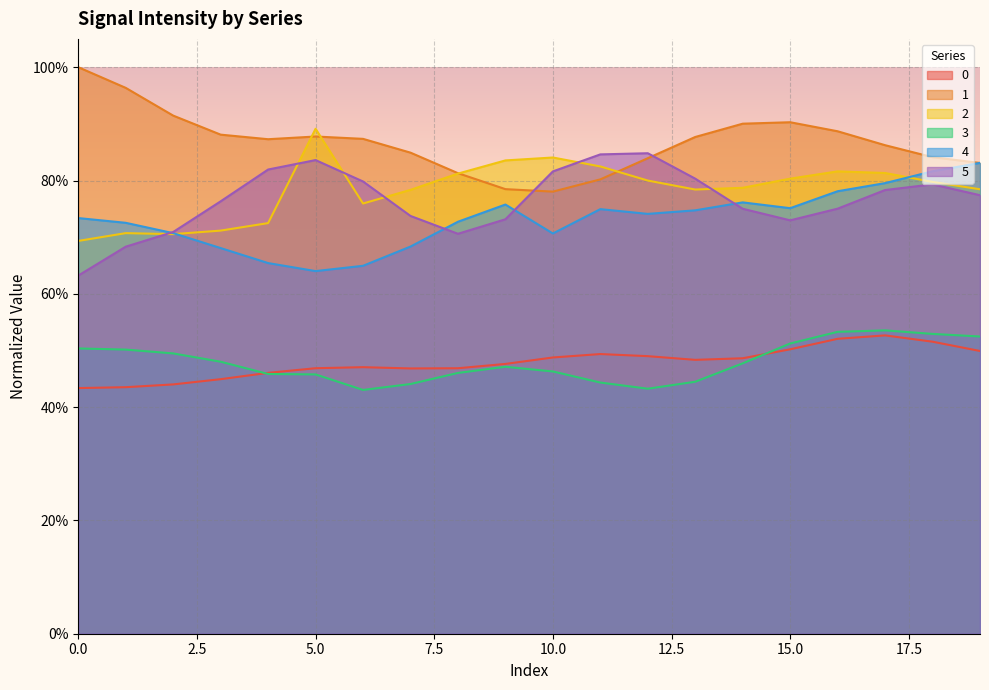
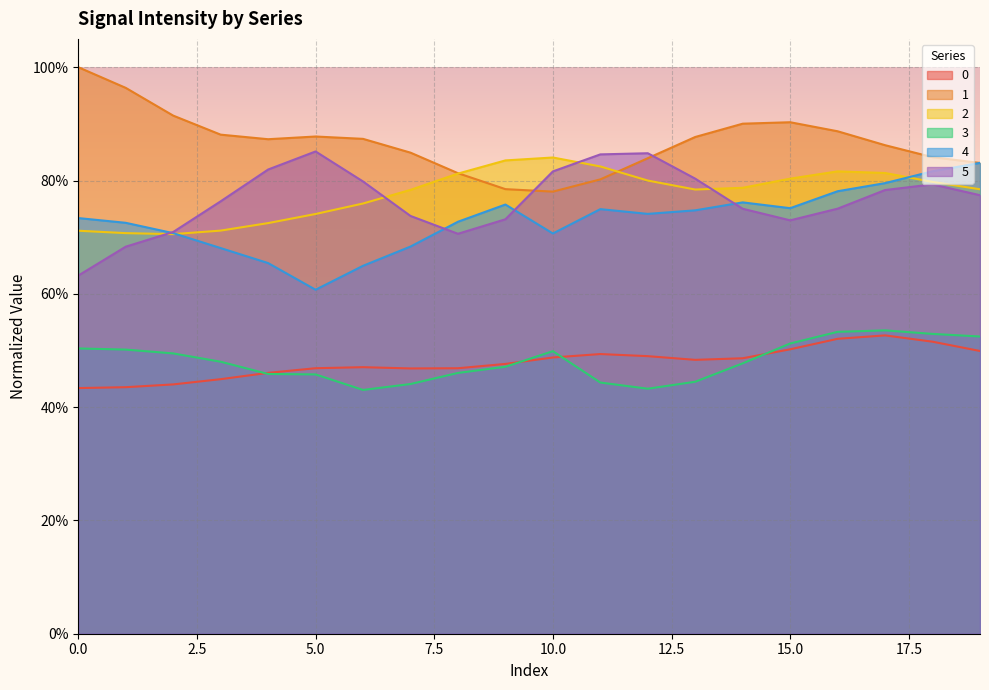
  {
    "2": {
-     "0.0": "69%",
-     "5.0": "89%",
+     "0.0": "71%",
+     "5.0": "74%",
      "10.0": "84%",
      "15.0": "80%"
    },
    "3": {
      "0.0": "50%",
      "5.0": "46%",
-     "10.0": "46%",
+     "10.0": "50%",
      "15.0": "51%"
    },
    "4": {
      "0.0": "73%",
-     "5.0": "64%",
+     "5.0": "61%",
      "10.0": "71%",
      "15.0": "75%"
    },
    "5": {
      "0.0": "63%",
-     "5.0": "84%",
+     "5.0": "85%",
      "10.0": "82%",
      "15.0": "73%"
    }
  }
